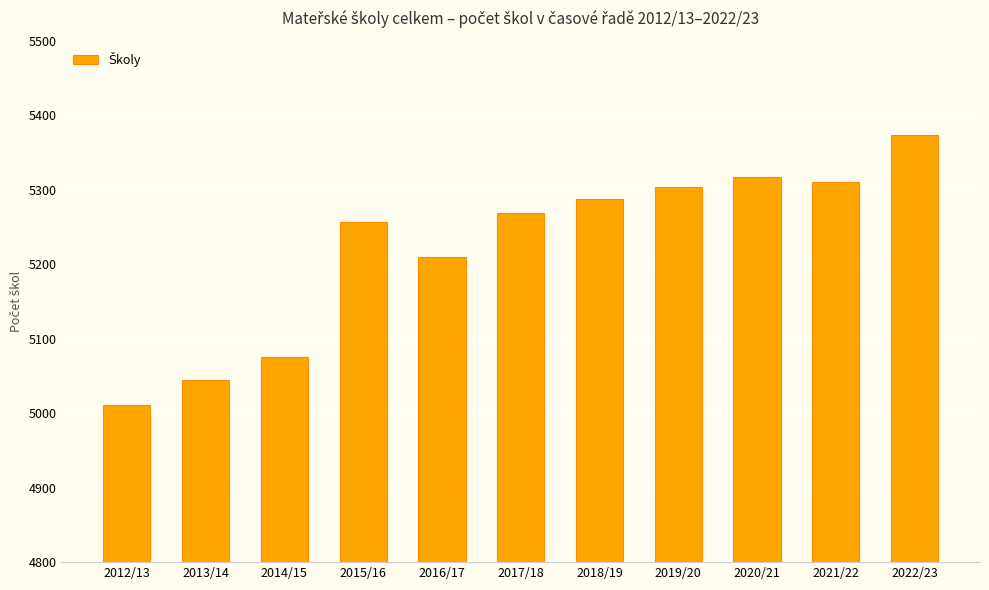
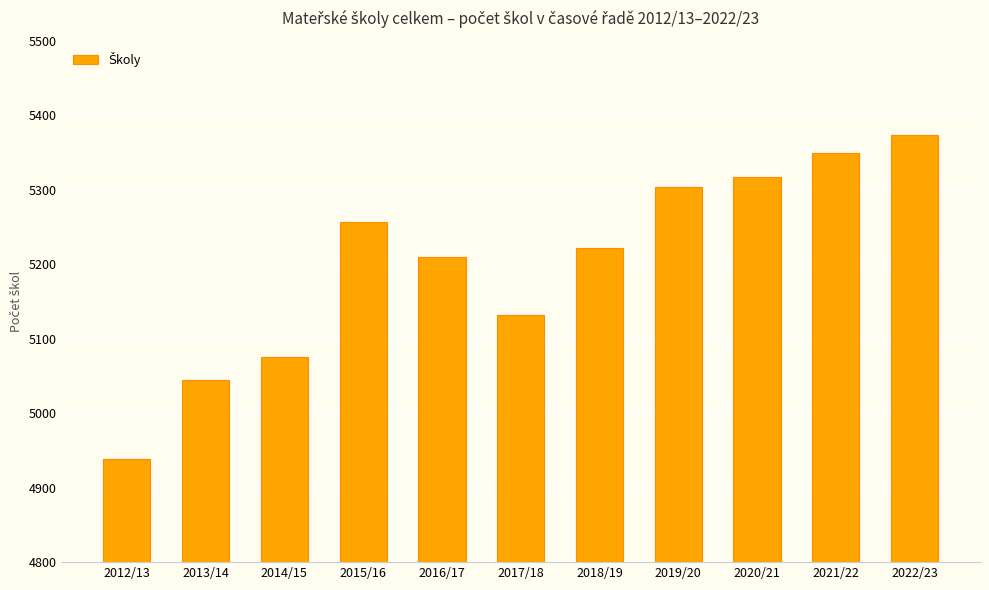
  {
-   "2012/13": 5010,
+   "2012/13": 4940,
    "2013/14": 5050,
    "2014/15": 5080,
    "2015/16": 5260,
    "2016/17": 5210,
-   "2017/18": 5270,
-   "2018/19": 5290,
+   "2017/18": 5130,
+   "2018/19": 5220,
    "2019/20": 5300,
    "2020/21": 5320,
-   "2021/22": 5310,
+   "2021/22": 5350,
    "2022/23": 5370
  }
